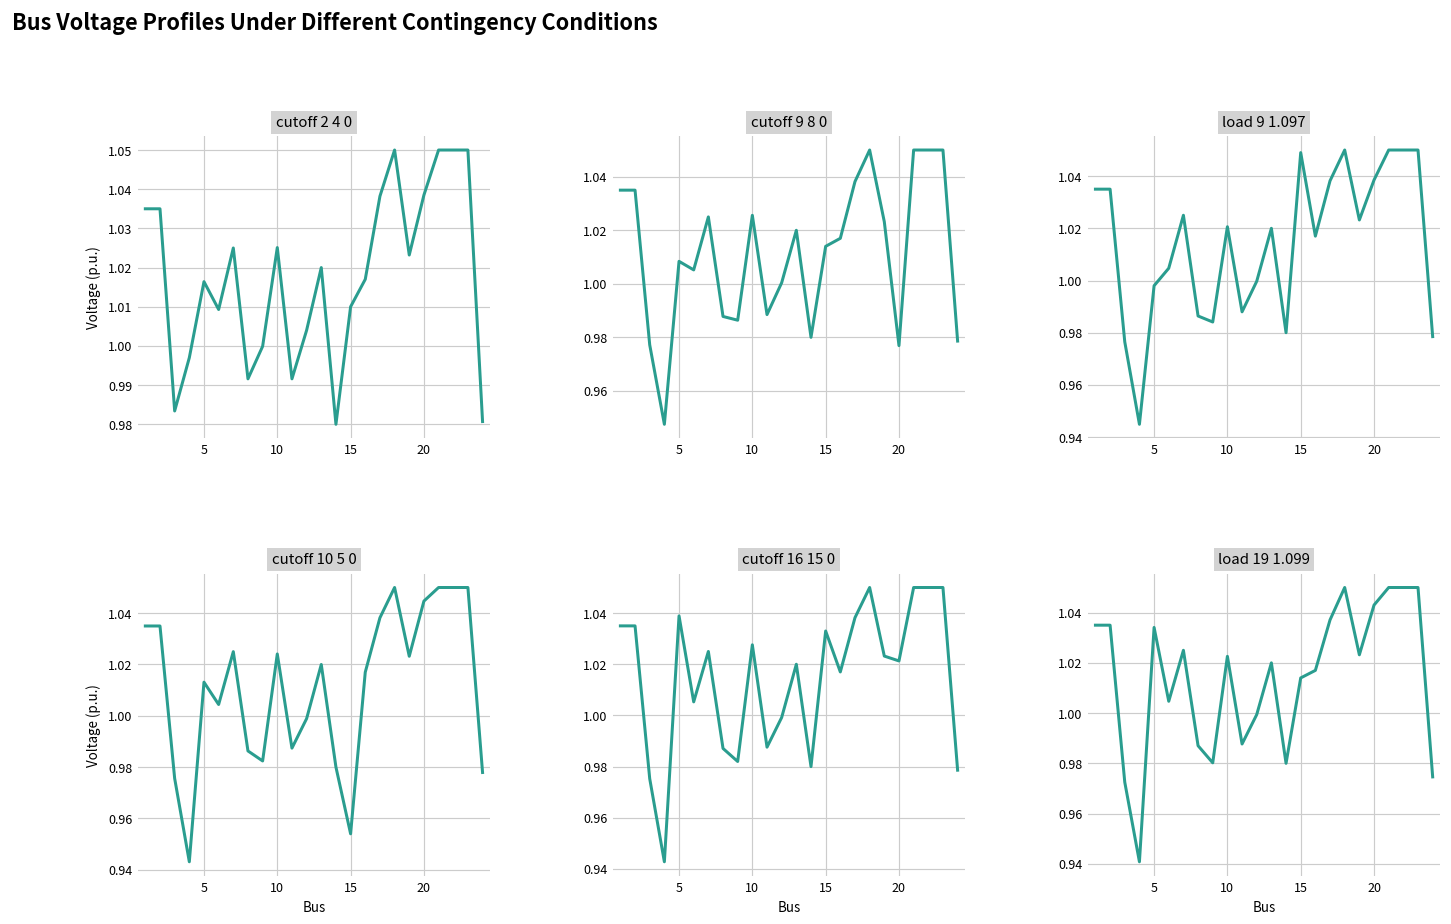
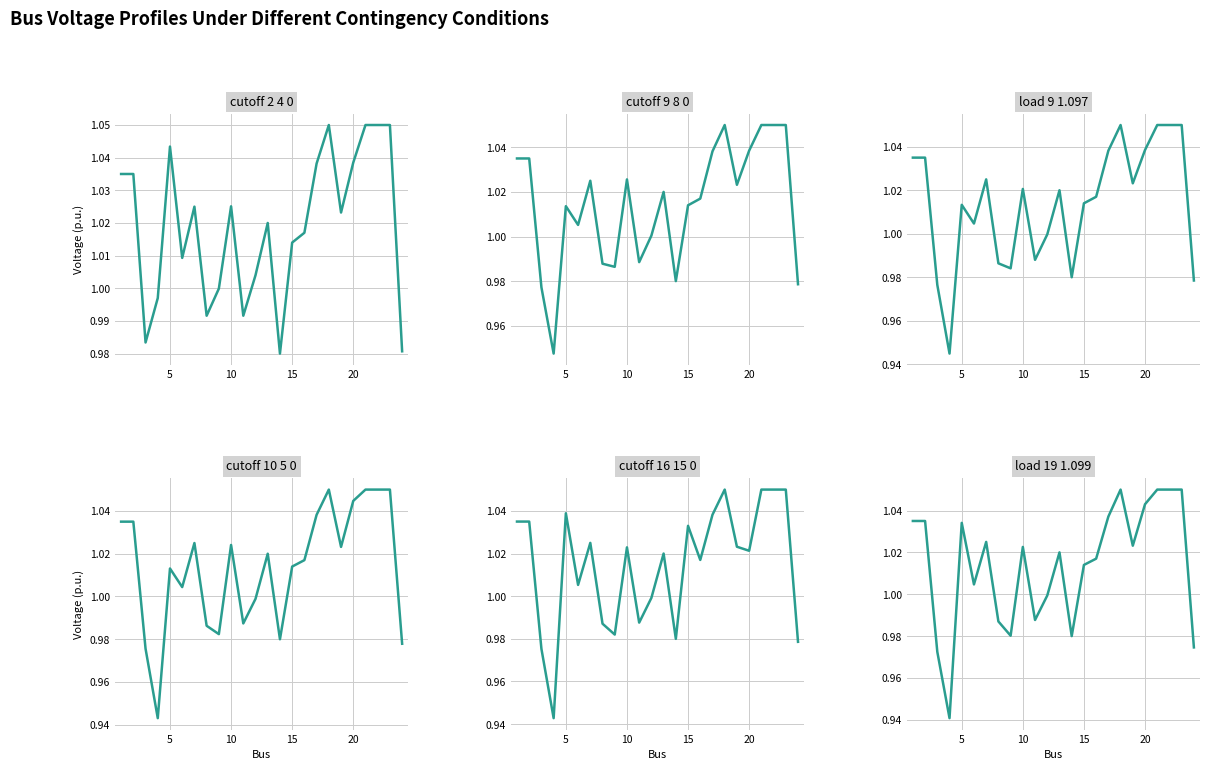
  {
    "cutoff 2 4 0": {
-     "5": 1.016,
+     "5": 1.043,
      "10": 1.025,
-     "15": 1.010,
+     "15": 1.014,
      "20": 1.039
    },
    "cutoff 9 8 0": {
-     "5": 1.008,
+     "5": 1.014,
      "10": 1.026,
      "15": 1.014,
-     "20": 0.977
+     "20": 1.039
    },
    "load 9 1.097": {
-     "5": 0.998,
+     "5": 1.013,
      "10": 1.021,
-     "15": 1.049,
+     "15": 1.014,
      "20": 1.039
    },
    "cutoff 10 5 0": {
      "5": 1.013,
      "10": 1.024,
-     "15": 0.954,
+     "15": 1.014,
      "20": 1.045
    },
    "cutoff 16 15 0": {
      "5": 1.039,
-     "10": 1.028,
+     "10": 1.023,
      "15": 1.033,
      "20": 1.021
    },
    "load 19 1.099": {
      "5": 1.034,
      "10": 1.023,
      "15": 1.014,
      "20": 1.043
    }
  }
